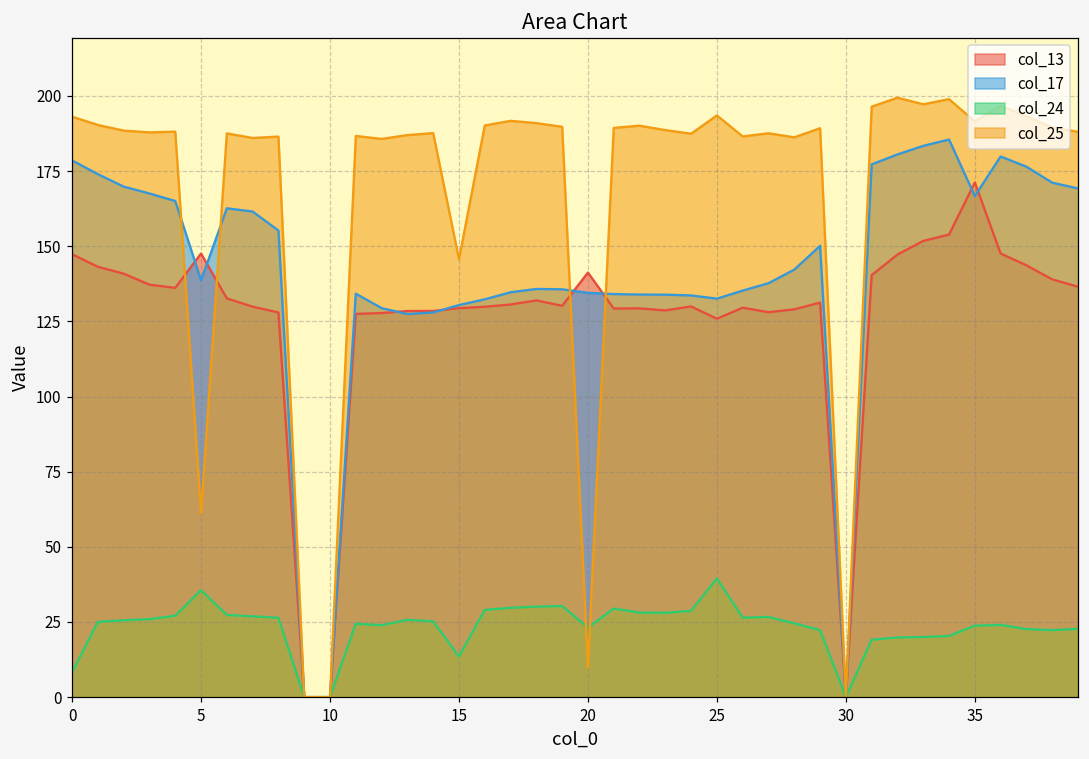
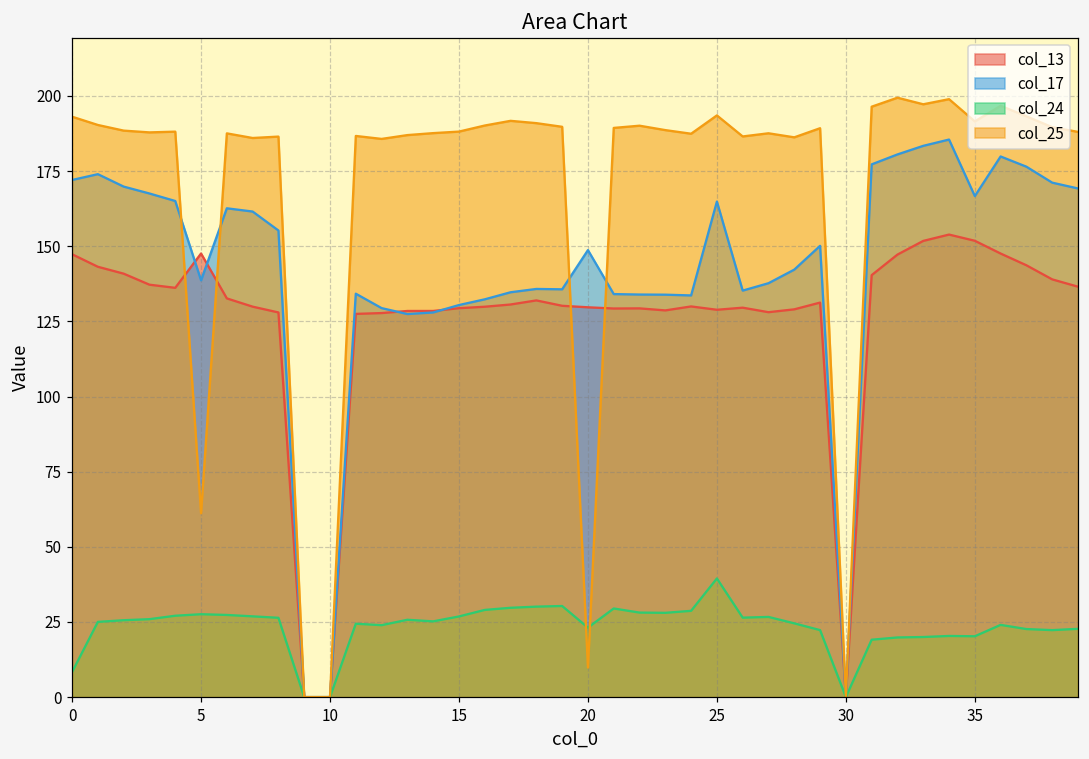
  {
    "col_13": {
      "0": 147,
      "5": 148,
      "15": 129,
-     "20": 141,
-     "25": 126,
-     "35": 171
+     "20": 130,
+     "25": 129,
+     "35": 152
    },
    "col_17": {
-     "0": 179,
+     "0": 172,
      "5": 139,
      "15": 130,
-     "20": 134,
-     "25": 133,
+     "20": 149,
+     "25": 165,
      "35": 167
    },
    "col_24": {
      "0": 8,
-     "5": 36,
-     "15": 14,
+     "5": 28,
+     "15": 27,
      "20": 23,
      "25": 39,
-     "35": 24
+     "35": 20
    },
    "col_25": {
      "0": 193,
      "5": 61,
-     "15": 146,
+     "15": 188,
      "20": 10,
      "25": 194
    }
  }
